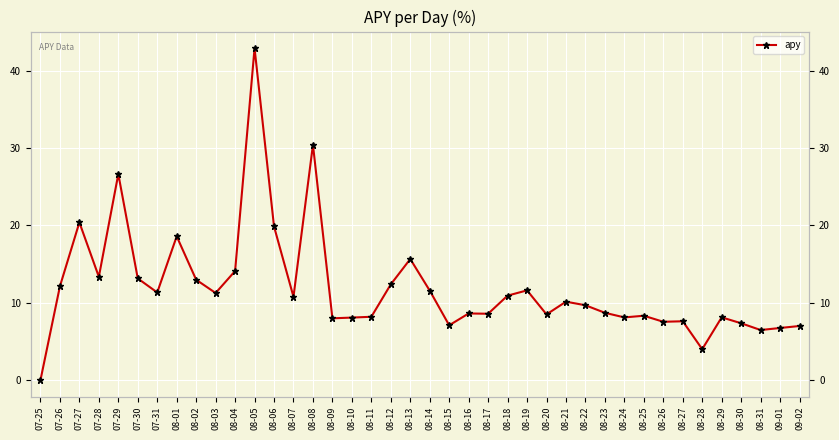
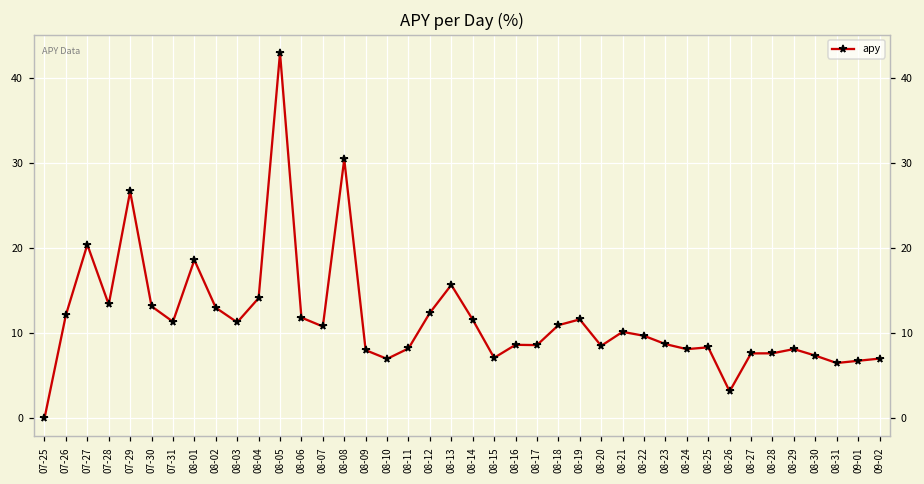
  {
    "07-25": 0,
    "07-26": 12,
    "07-27": 20,
    "07-28": 13,
    "07-29": 27,
    "07-30": 13,
    "07-31": 11,
    "08-01": 19,
    "08-02": 13,
    "08-03": 11,
    "08-04": 14,
    "08-05": 43,
-   "08-06": 20,
+   "08-06": 12,
    "08-07": 11,
    "08-08": 30,
    "08-09": 8,
-   "08-10": 8,
+   "08-10": 7,
    "08-11": 8,
    "08-12": 12,
    "08-13": 16,
    "08-14": 12,
    "08-15": 7,
    "08-16": 9,
    "08-17": 9,
    "08-18": 11,
    "08-19": 12,
    "08-20": 8,
    "08-21": 10,
    "08-22": 10,
    "08-23": 9,
    "08-24": 8,
    "08-25": 8,
-   "08-26": 8,
+   "08-26": 3,
    "08-27": 8,
-   "08-28": 4,
+   "08-28": 8,
    "08-29": 8,
    "08-30": 7,
    "08-31": 6,
    "09-01": 7,
    "09-02": 7
  }
